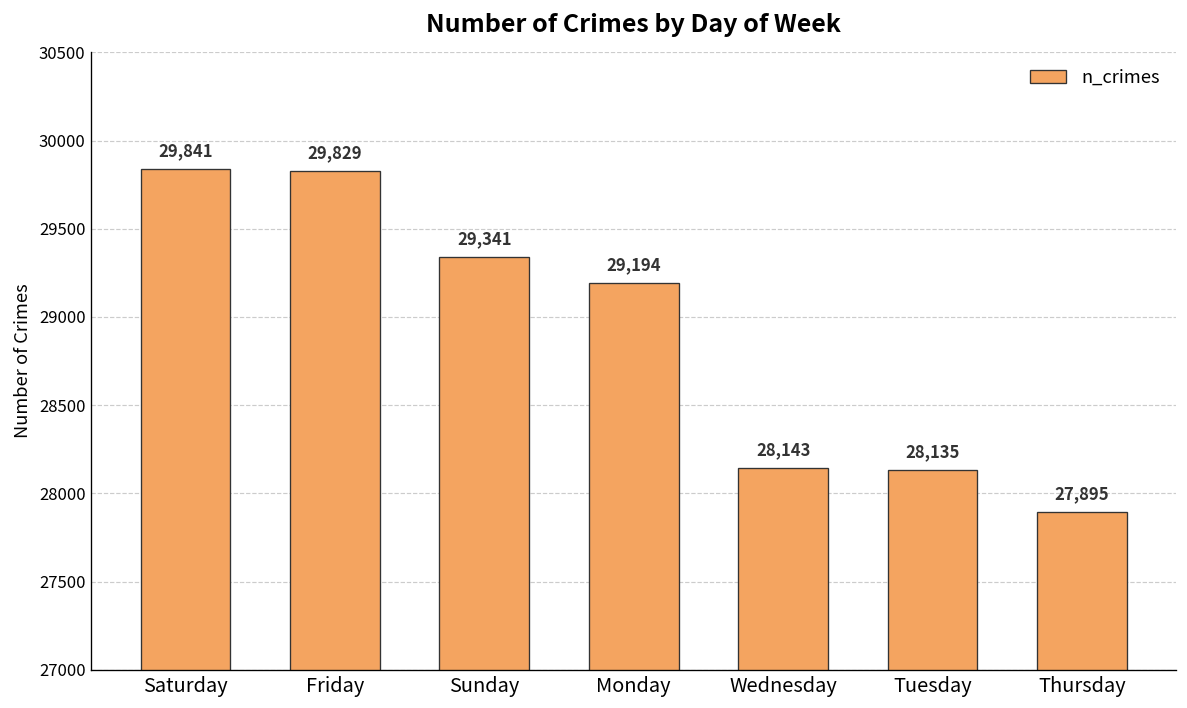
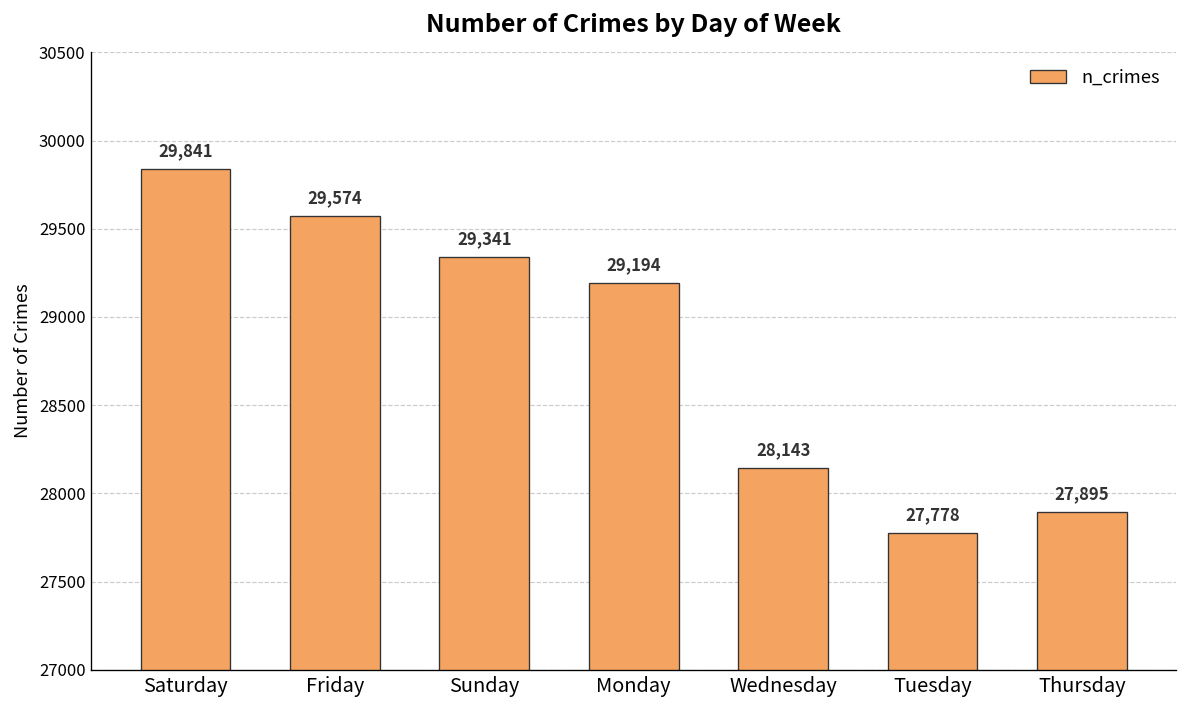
  {
    "Saturday": "29,841",
-   "Friday": "29,829",
+   "Friday": "29,574",
    "Sunday": "29,341",
    "Monday": "29,194",
    "Wednesday": "28,143",
-   "Tuesday": "28,135",
+   "Tuesday": "27,778",
    "Thursday": "27,895"
  }
